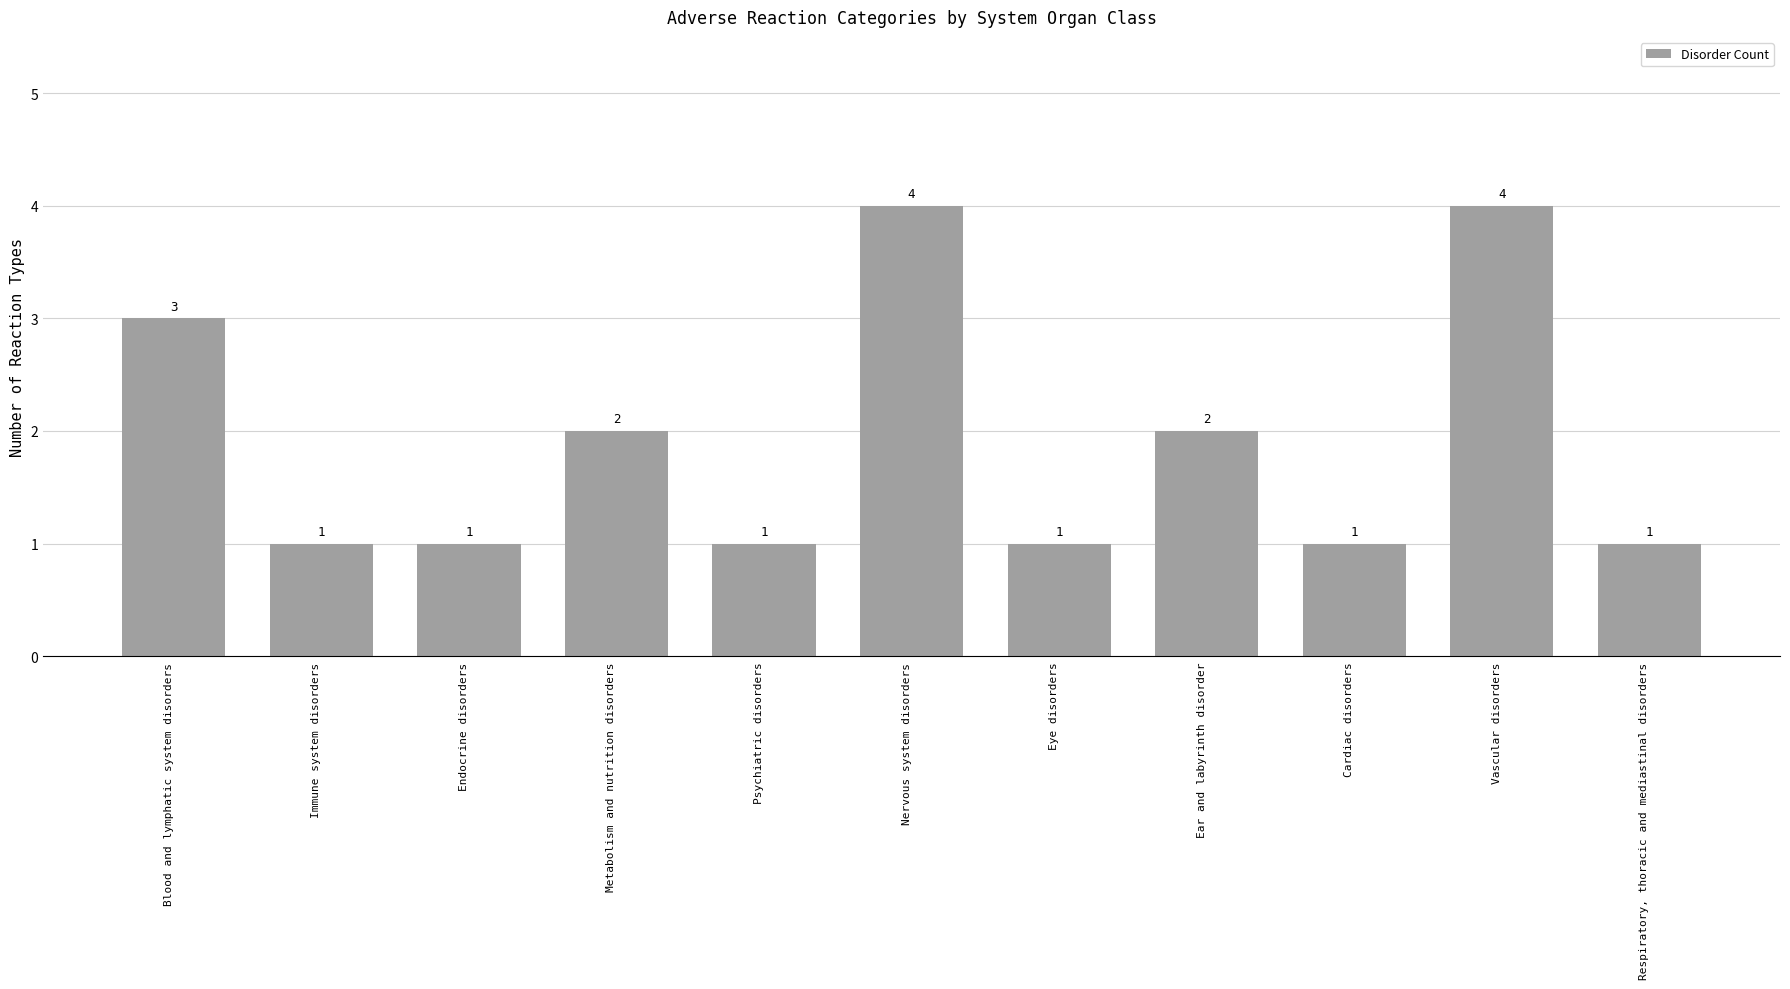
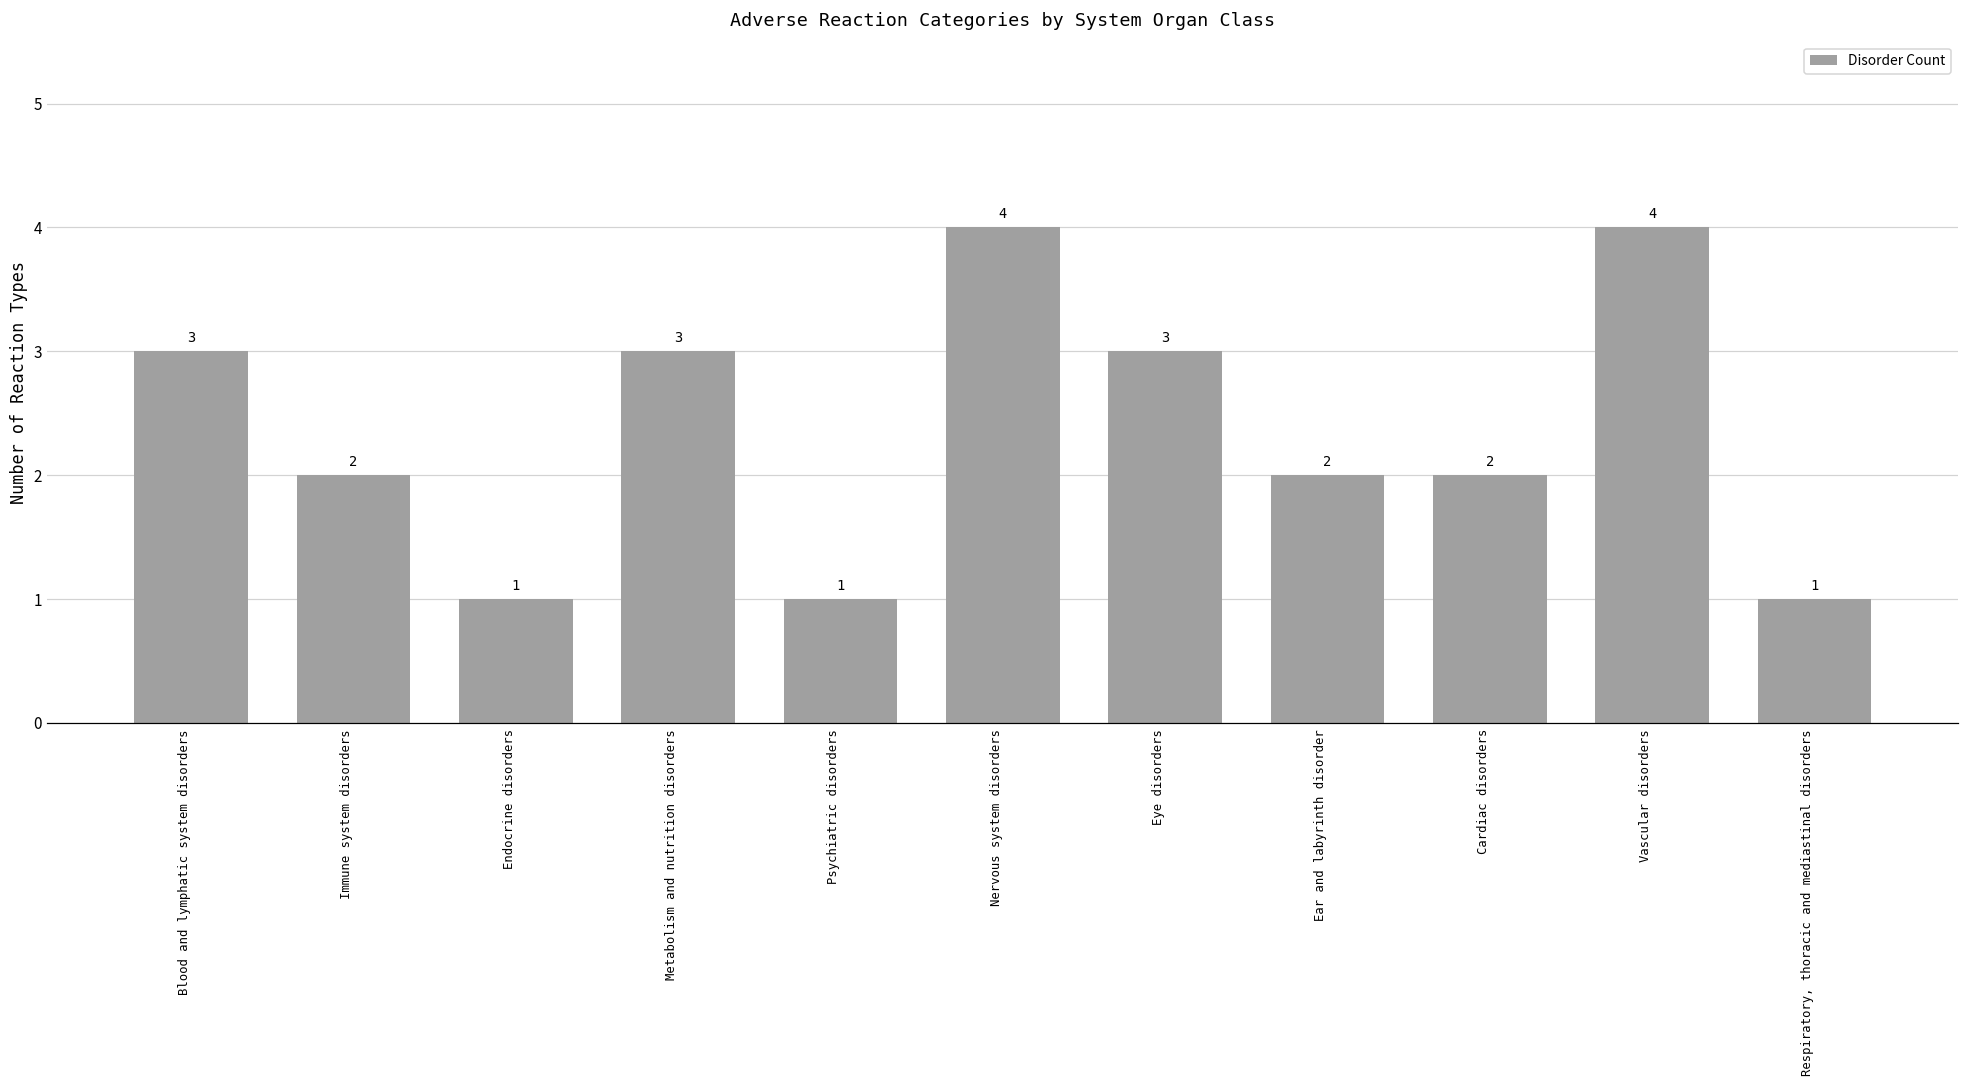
  {
    "Blood and lymphatic system disorders": 3,
-   "Immune system disorders": 1,
+   "Immune system disorders": 2,
    "Endocrine disorders": 1,
-   "Metabolism and nutrition disorders": 2,
+   "Metabolism and nutrition disorders": 3,
    "Psychiatric disorders": 1,
    "Nervous system disorders": 4,
-   "Eye disorders": 1,
+   "Eye disorders": 3,
    "Ear and labyrinth disorder": 2,
-   "Cardiac disorders": 1,
+   "Cardiac disorders": 2,
    "Vascular disorders": 4,
    "Respiratory, thoracic and mediastinal disorders": 1
  }
